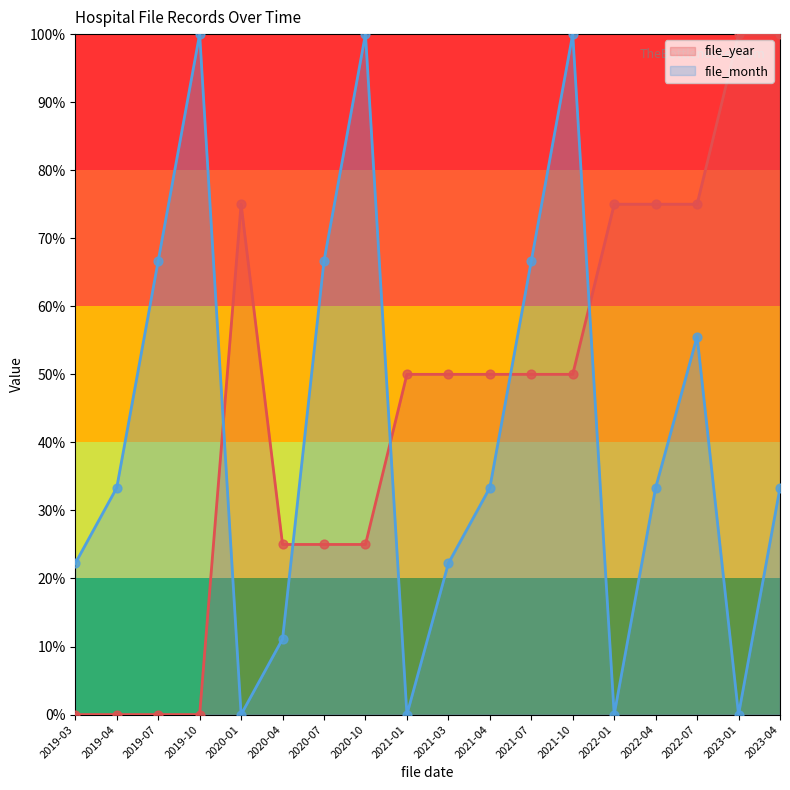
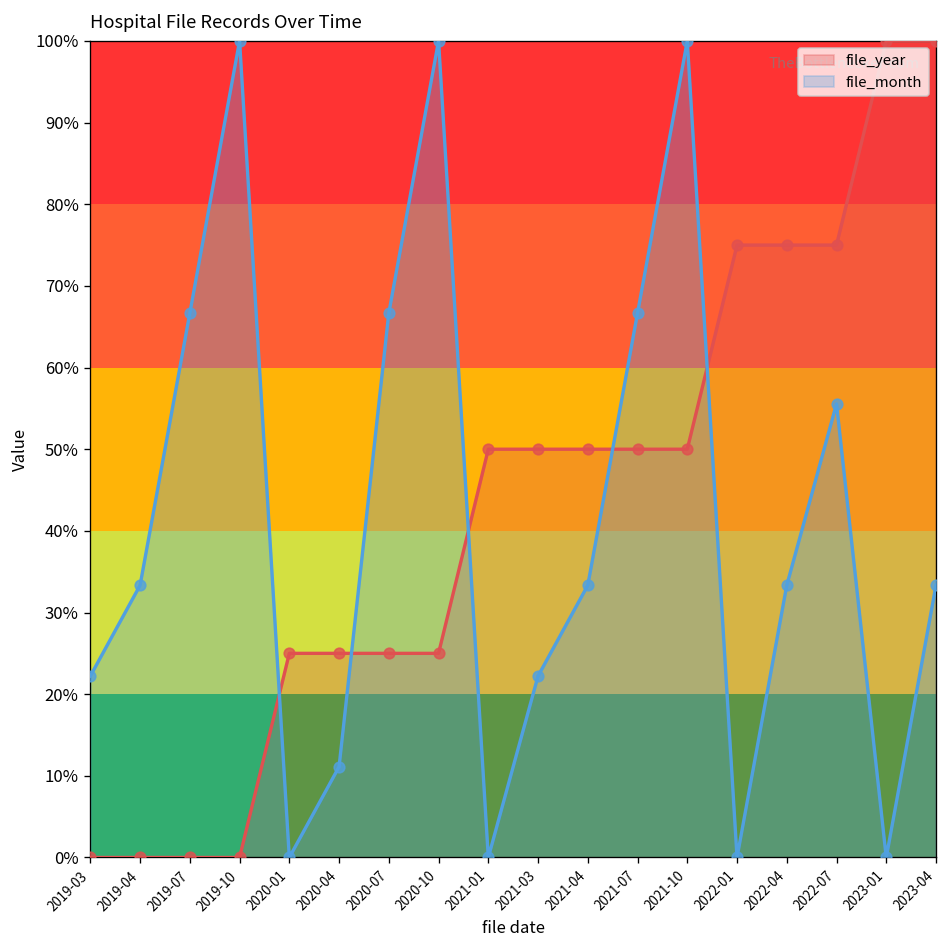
  {
    "file_year": {
      "2019-03": "0%",
      "2019-04": "0%",
      "2019-07": "0%",
      "2019-10": "0%",
-     "2020-01": "75%",
+     "2020-01": "25%",
      "2020-04": "25%",
      "2020-07": "25%",
      "2020-10": "25%",
      "2021-01": "50%",
      "2021-03": "50%",
      "2021-04": "50%",
      "2021-07": "50%",
      "2021-10": "50%",
      "2022-01": "75%",
      "2022-04": "75%",
      "2022-07": "75%",
      "2023-01": "100%",
      "2023-04": "100%"
    },
    "file_month": {
      "2019-03": "22%",
      "2019-04": "33%",
      "2019-07": "67%",
      "2019-10": "100%",
      "2020-01": "0%",
      "2020-04": "11%",
      "2020-07": "67%",
      "2020-10": "100%",
      "2021-01": "0%",
      "2021-03": "22%",
      "2021-04": "33%",
      "2021-07": "67%",
      "2021-10": "100%",
      "2022-01": "0%",
      "2022-04": "33%",
      "2022-07": "56%",
      "2023-01": "0%",
      "2023-04": "33%"
    }
  }
